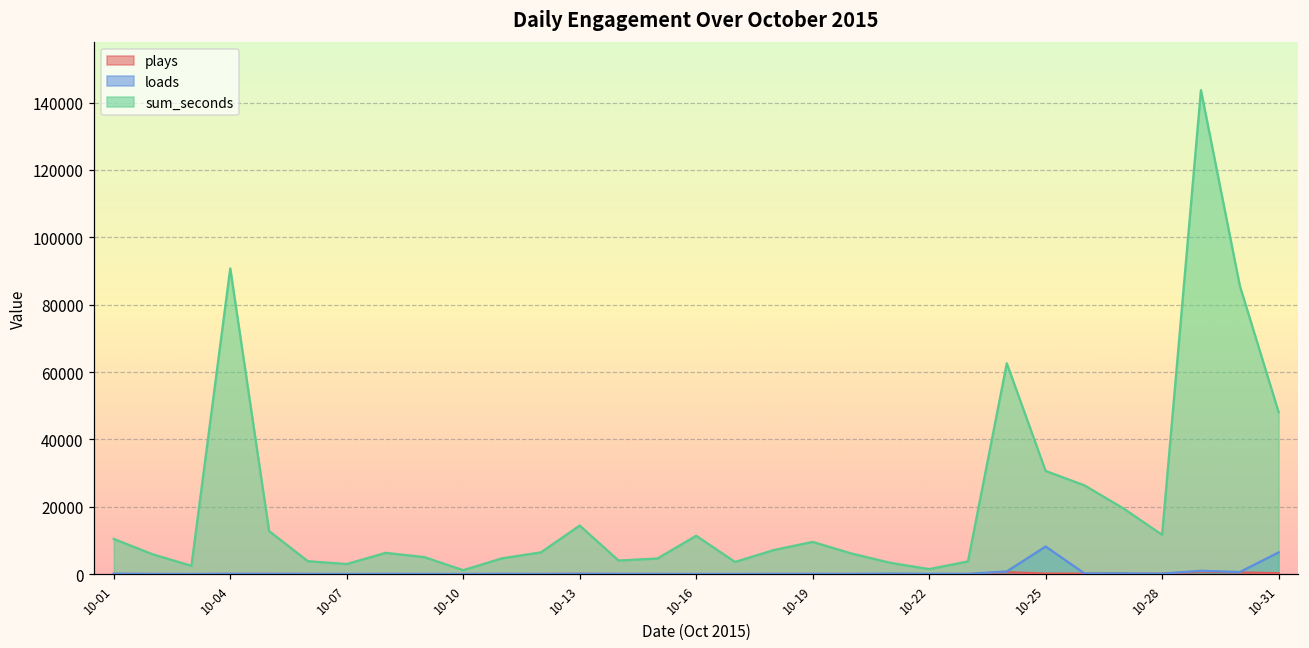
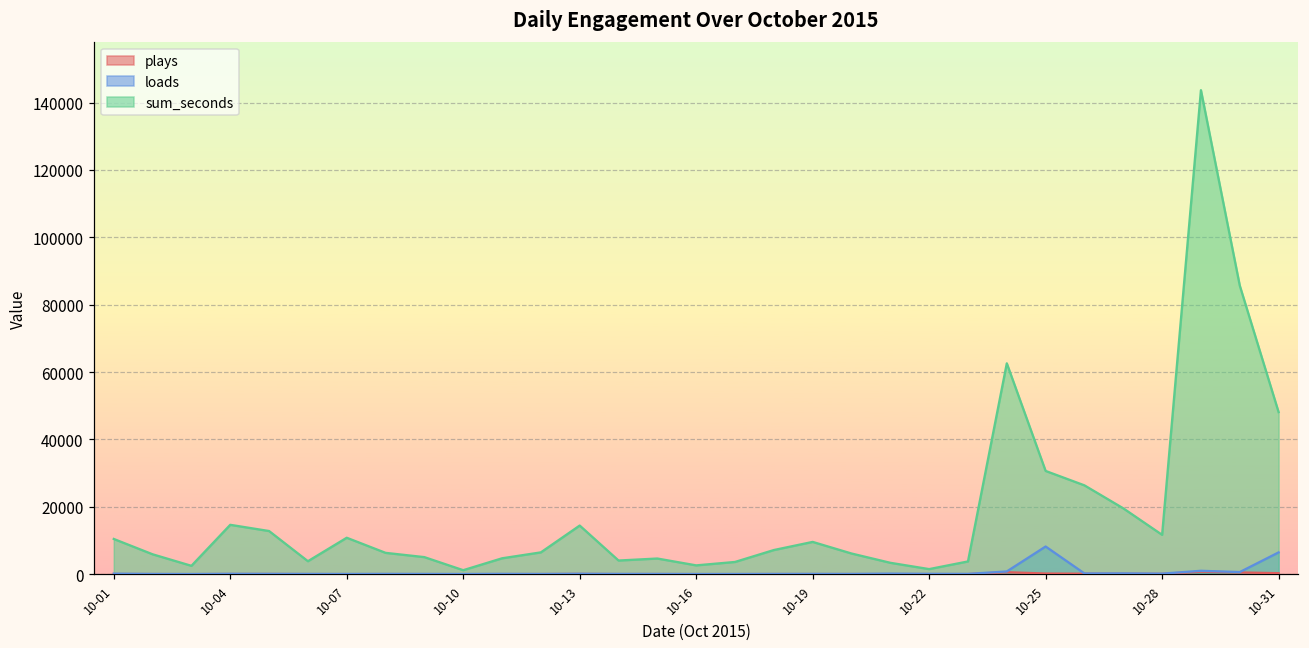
  {
    "plays": {
      "10-25": 0,
      "10-31": 0
    },
    "loads": {
      "10-25": 8000,
      "10-31": 6000
    },
    "sum_seconds": {
      "10-01": 10000,
-     "10-04": 91000,
-     "10-07": 3000,
+     "10-04": 15000,
+     "10-07": 11000,
      "10-10": 1000,
      "10-13": 14000,
-     "10-16": 11000,
+     "10-16": 3000,
      "10-19": 10000,
      "10-22": 1000,
      "10-25": 31000,
      "10-28": 12000,
      "10-31": 48000
    }
  }
